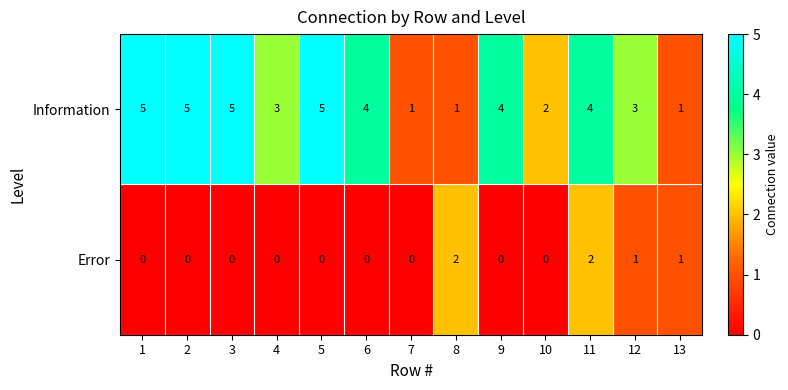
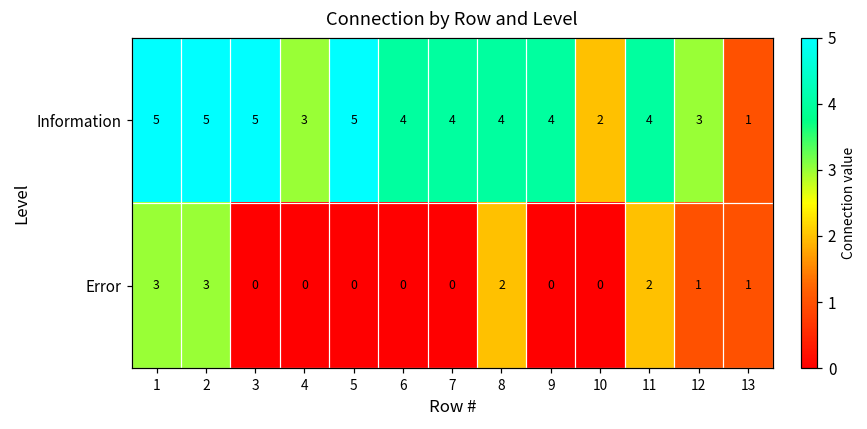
  {
    "Information": {
      "1": 5,
      "2": 5,
      "3": 5,
      "4": 3,
      "5": 5,
      "6": 4,
-     "7": 1,
-     "8": 1,
+     "7": 4,
+     "8": 4,
      "9": 4,
      "10": 2,
      "11": 4,
      "12": 3,
      "13": 1
    },
    "Error": {
-     "1": 0,
-     "2": 0,
+     "1": 3,
+     "2": 3,
      "3": 0,
      "4": 0,
      "5": 0,
      "6": 0,
      "7": 0,
      "8": 2,
      "9": 0,
      "10": 0,
      "11": 2,
      "12": 1,
      "13": 1
    }
  }
